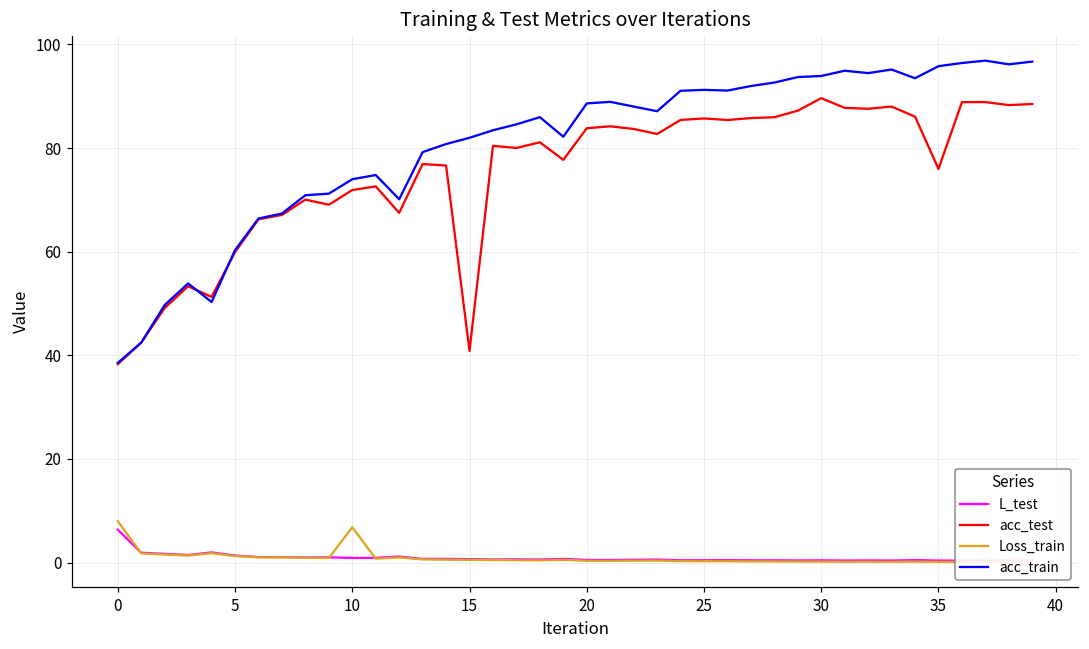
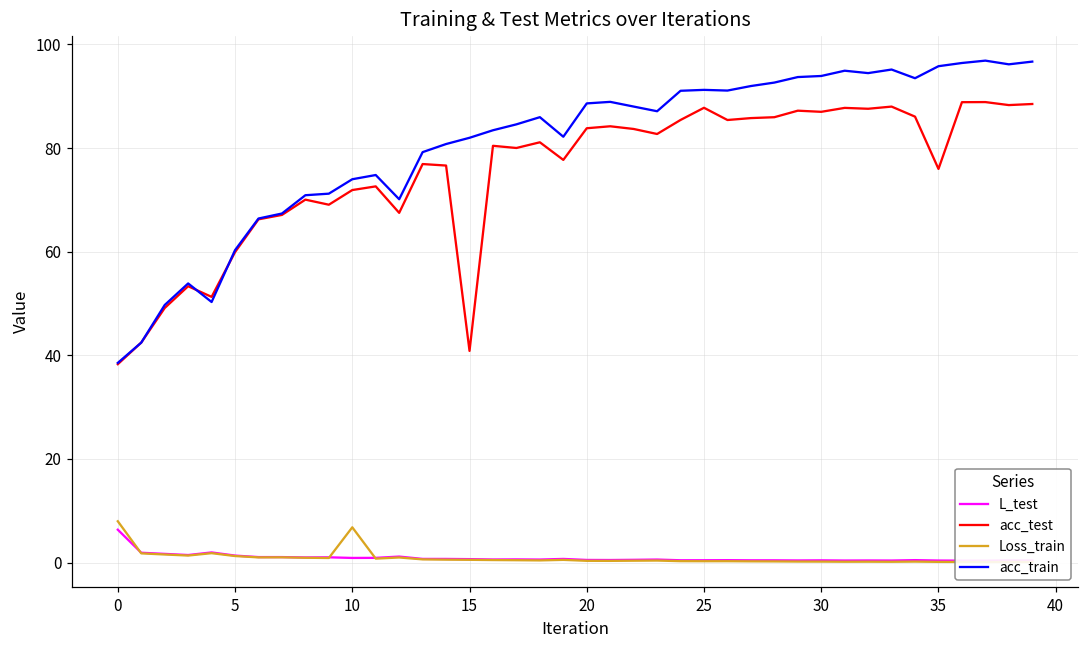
  {
    "L_test": {
      "0": 6,
      "10": 1
    },
    "acc_test": {
      "10": 72,
      "15": 41,
      "20": 84,
-     "25": 86,
-     "30": 90,
+     "25": 88,
+     "30": 87,
      "35": 76
    },
    "Loss_train": {
      "0": 8,
      "10": 7
    },
    "acc_train": {
      "10": 74,
      "15": 82,
      "20": 89,
      "25": 91,
      "30": 94,
      "35": 96
    }
  }
